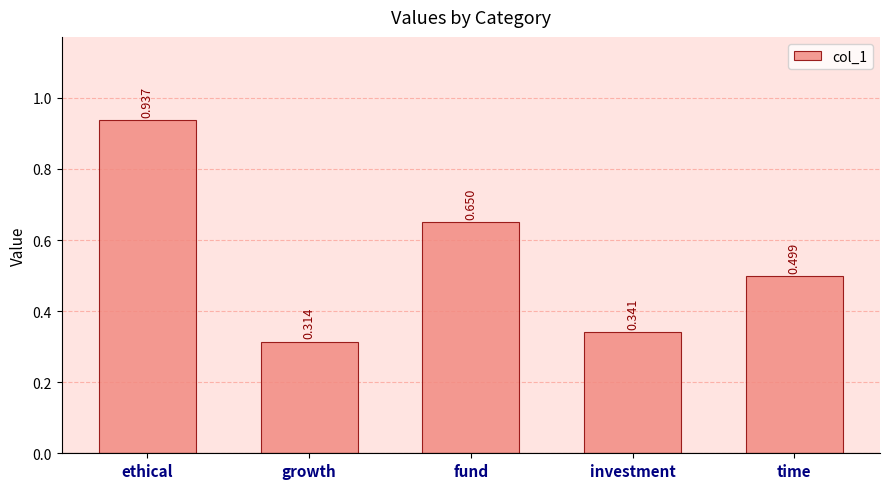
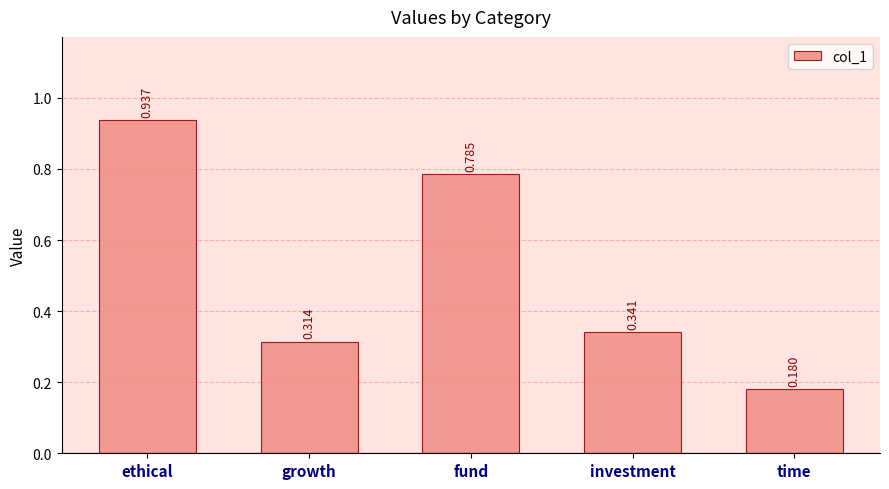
  {
    "ethical": 0.937,
    "growth": 0.314,
-   "fund": 0.650,
+   "fund": 0.785,
    "investment": 0.341,
-   "time": 0.499
+   "time": 0.180
  }
